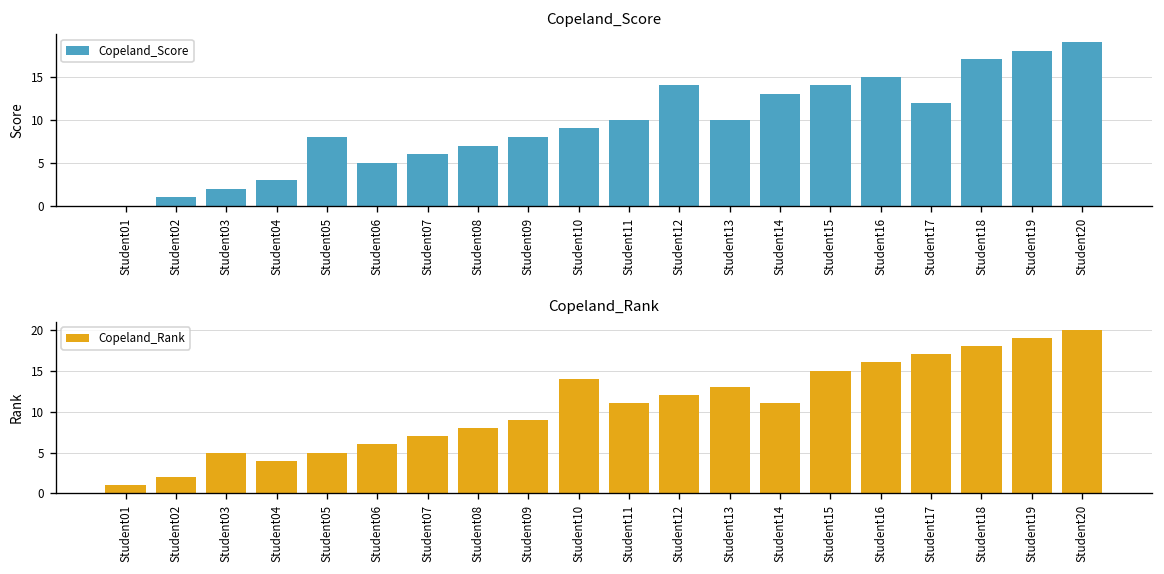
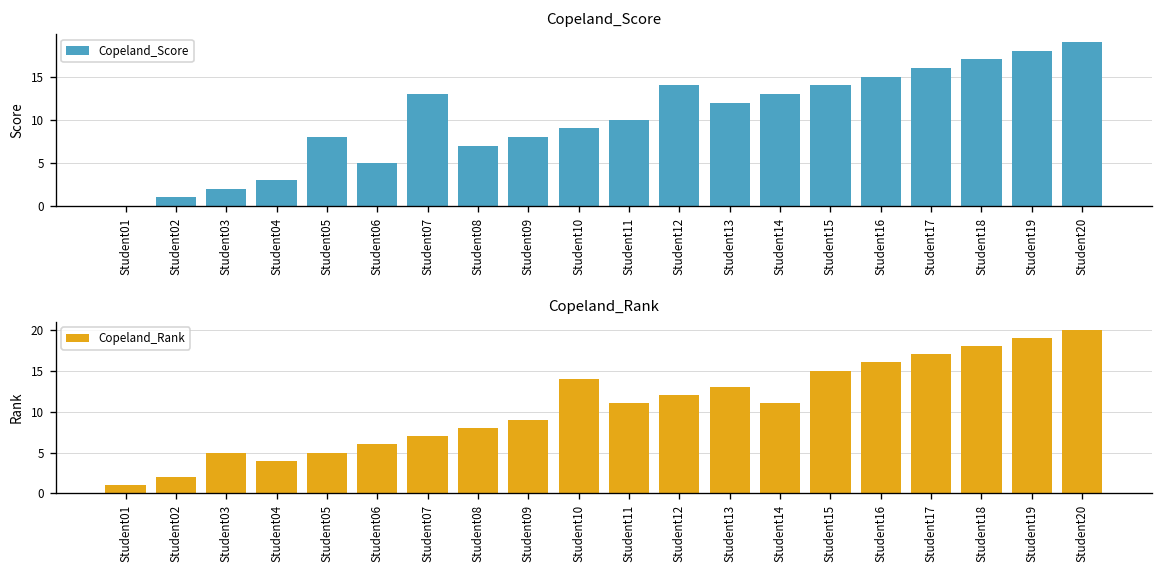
  {
    "Copeland_Score": {
      "Student01": 0,
      "Student02": 1,
      "Student03": 2,
      "Student04": 3,
      "Student05": 8,
      "Student06": 5,
-     "Student07": 6,
+     "Student07": 13,
      "Student08": 7,
      "Student09": 8,
      "Student10": 9,
      "Student11": 10,
      "Student12": 14,
-     "Student13": 10,
+     "Student13": 12,
      "Student14": 13,
      "Student15": 14,
      "Student16": 15,
-     "Student17": 12,
+     "Student17": 16,
      "Student18": 17,
      "Student19": 18,
      "Student20": 19
    },
    "Copeland_Rank": {
      "Student01": 1,
      "Student02": 2,
      "Student03": 5,
      "Student04": 4,
      "Student05": 5,
      "Student06": 6,
      "Student07": 7,
      "Student08": 8,
      "Student09": 9,
      "Student10": 14,
      "Student11": 11,
      "Student12": 12,
      "Student13": 13,
      "Student14": 11,
      "Student15": 15,
      "Student16": 16,
      "Student17": 17,
      "Student18": 18,
      "Student19": 19,
      "Student20": 20
    }
  }
